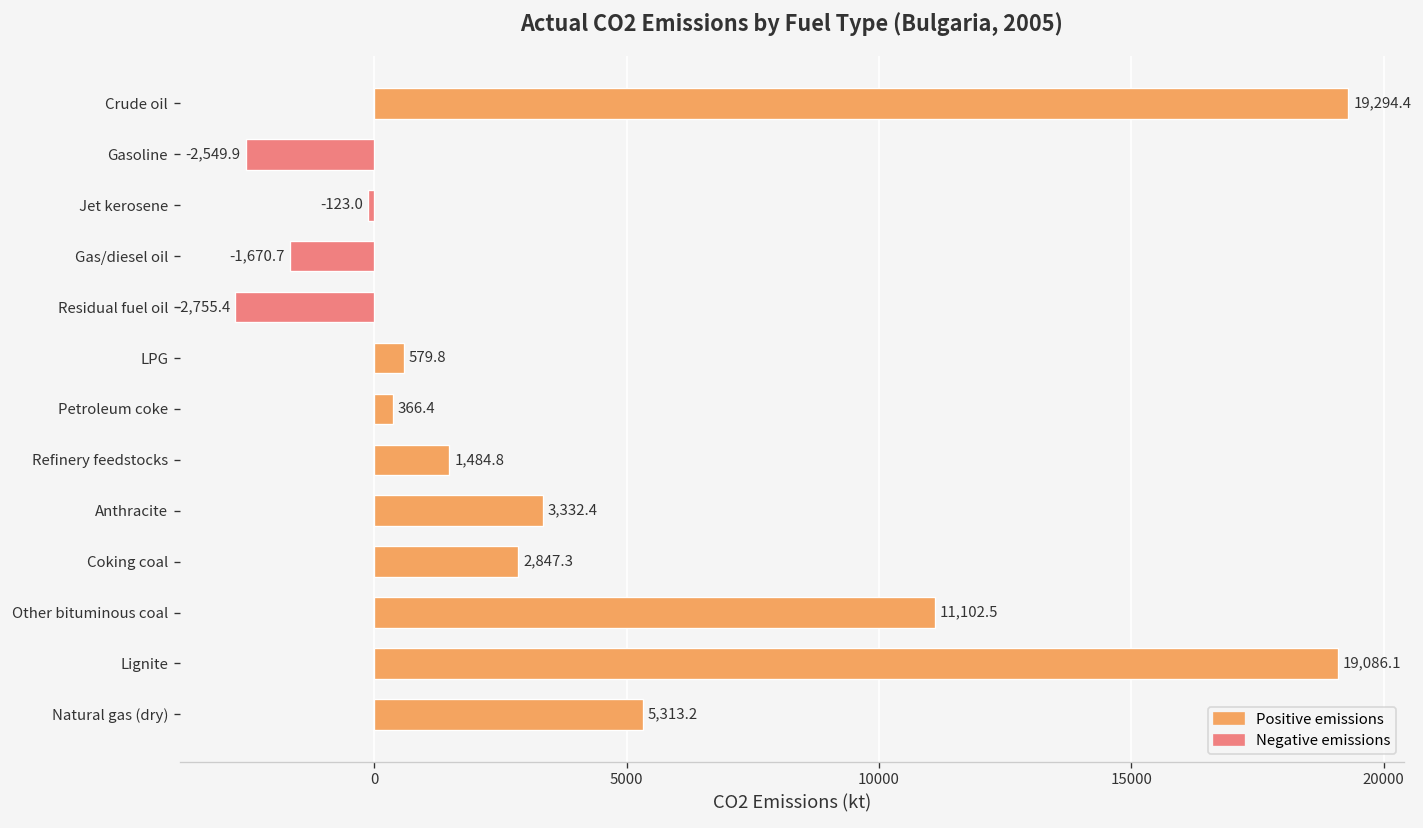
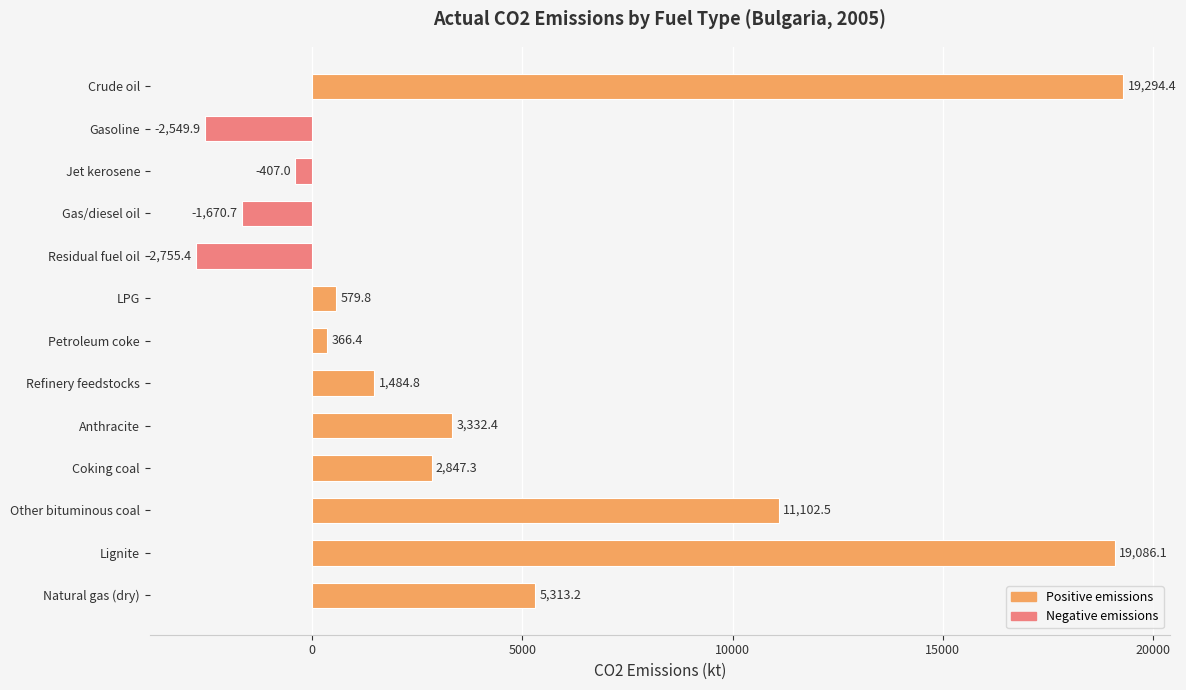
  {
    "Crude oil": "19,294.4",
    "Gasoline": "-2,549.9",
-   "Jet kerosene": "-123.0",
+   "Jet kerosene": "-407.0",
    "Gas/diesel oil": "-1,670.7",
    "Residual fuel oil": "-2,755.4",
    "LPG": "579.8",
    "Petroleum coke": "366.4",
    "Refinery feedstocks": "1,484.8",
    "Anthracite": "3,332.4",
    "Coking coal": "2,847.3",
    "Other bituminous coal": "11,102.5",
    "Lignite": "19,086.1",
    "Natural gas (dry)": "5,313.2"
  }
